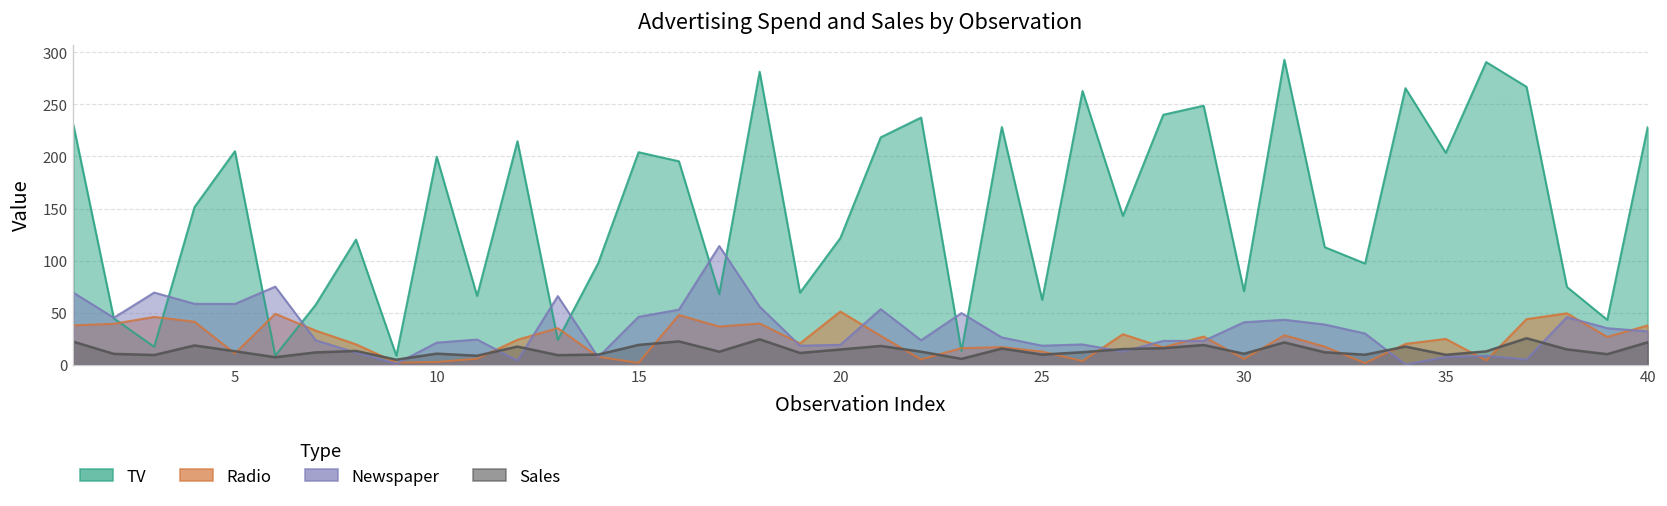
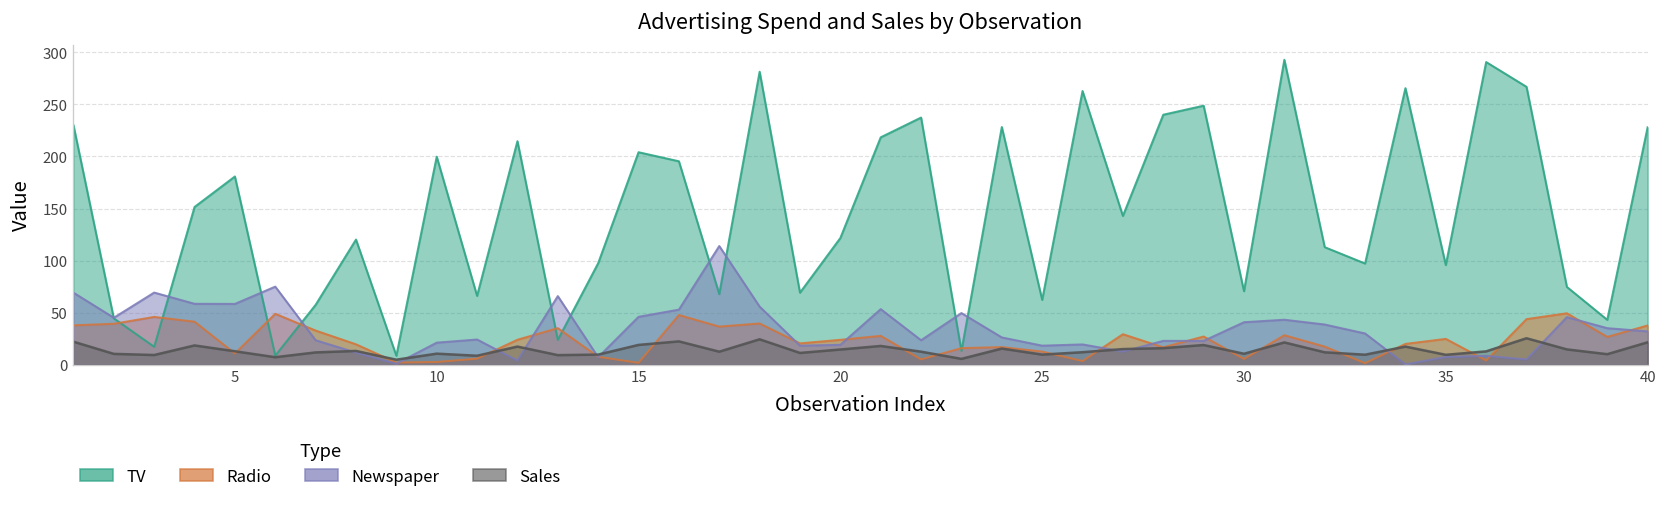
  {
    "TV": {
-     "5": 210,
+     "5": 180,
      "10": 200,
      "15": 200,
      "20": 120,
      "25": 60,
      "30": 70,
-     "35": 200,
+     "35": 100,
      "40": 230
    },
    "Radio": {
      "10": 0,
      "15": 0,
-     "20": 50,
+     "20": 20,
      "30": 10,
      "35": 20,
      "40": 40
    }
  }
